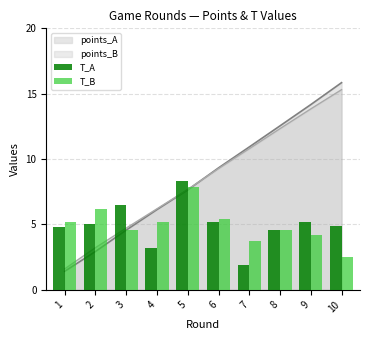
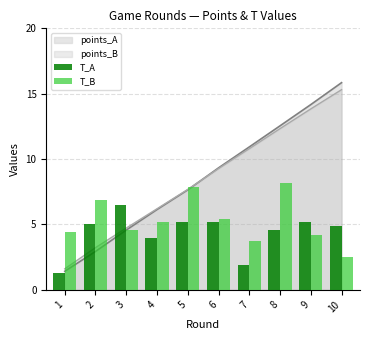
  {
    "T_A": {
-     "1": 4.8,
+     "1": 1.3,
      "2": 5.0,
      "3": 6.5,
-     "4": 3.2,
-     "5": 8.3,
+     "4": 4.0,
+     "5": 5.2,
      "6": 5.2,
      "7": 1.9,
      "8": 4.6,
      "9": 5.2,
      "10": 4.9
    },
    "T_B": {
-     "1": 5.2,
-     "2": 6.2,
+     "1": 4.4,
+     "2": 6.9,
      "3": 4.6,
      "4": 5.2,
      "5": 7.9,
      "6": 5.4,
      "7": 3.7,
-     "8": 4.6,
+     "8": 8.2,
      "9": 4.2,
      "10": 2.5
    }
  }
